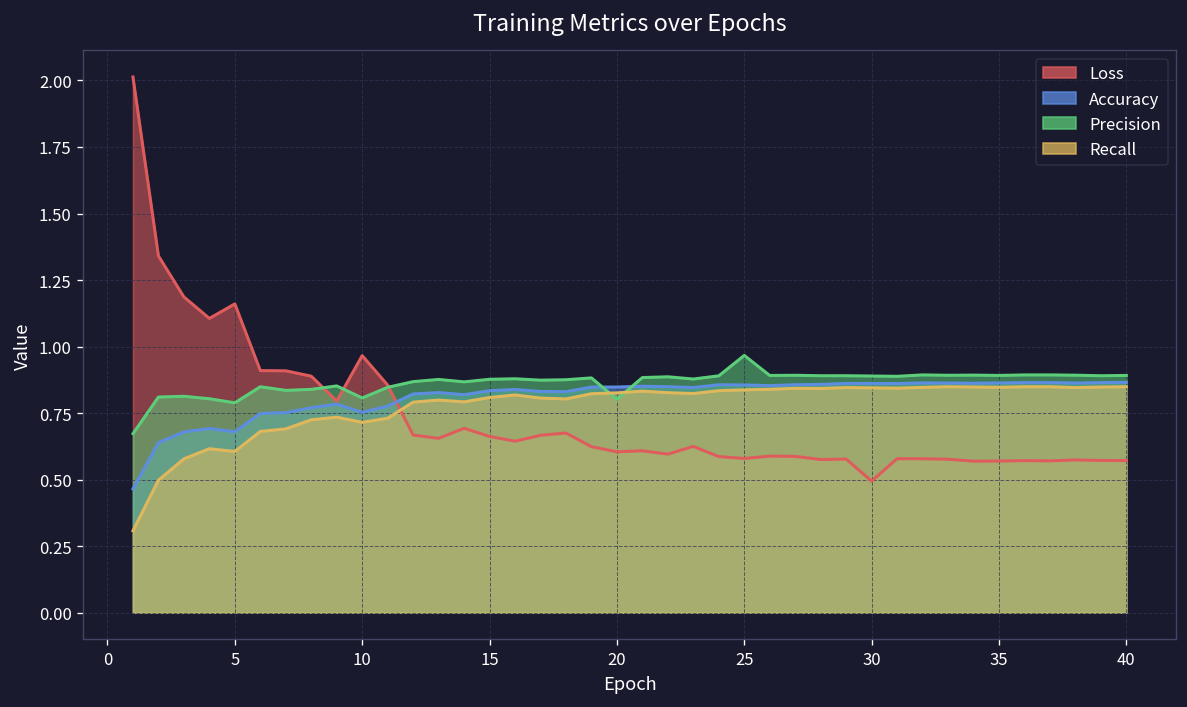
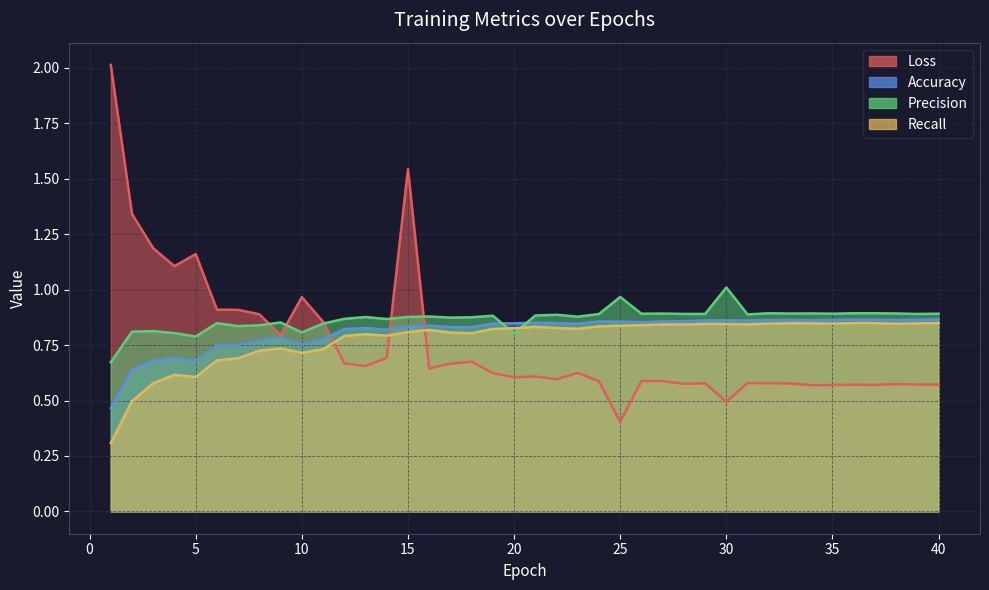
  {
    "Loss": {
      "5": 1.16,
      "10": 0.97,
-     "15": 0.66,
+     "15": 1.54,
      "20": 0.60,
-     "25": 0.58,
+     "25": 0.40,
      "30": 0.49,
      "35": 0.57,
      "40": 0.57
    },
    "Accuracy": {
      "5": 0.68,
      "10": 0.75,
      "15": 0.83,
      "20": 0.85,
      "25": 0.86,
      "30": 0.86,
      "35": 0.86,
      "40": 0.87
    },
    "Precision": {
      "5": 0.79,
      "10": 0.81,
      "15": 0.88,
      "20": 0.80,
      "25": 0.97,
-     "30": 0.89,
+     "30": 1.01,
      "35": 0.89,
      "40": 0.89
    },
    "Recall": {
      "5": 0.61,
      "10": 0.72,
      "15": 0.81,
      "20": 0.83,
      "25": 0.84,
      "30": 0.84,
      "35": 0.85,
      "40": 0.85
    }
  }
